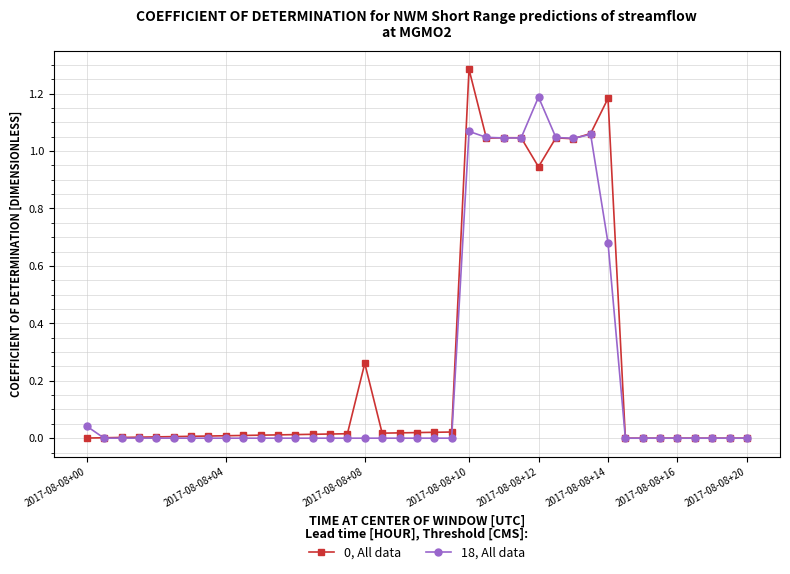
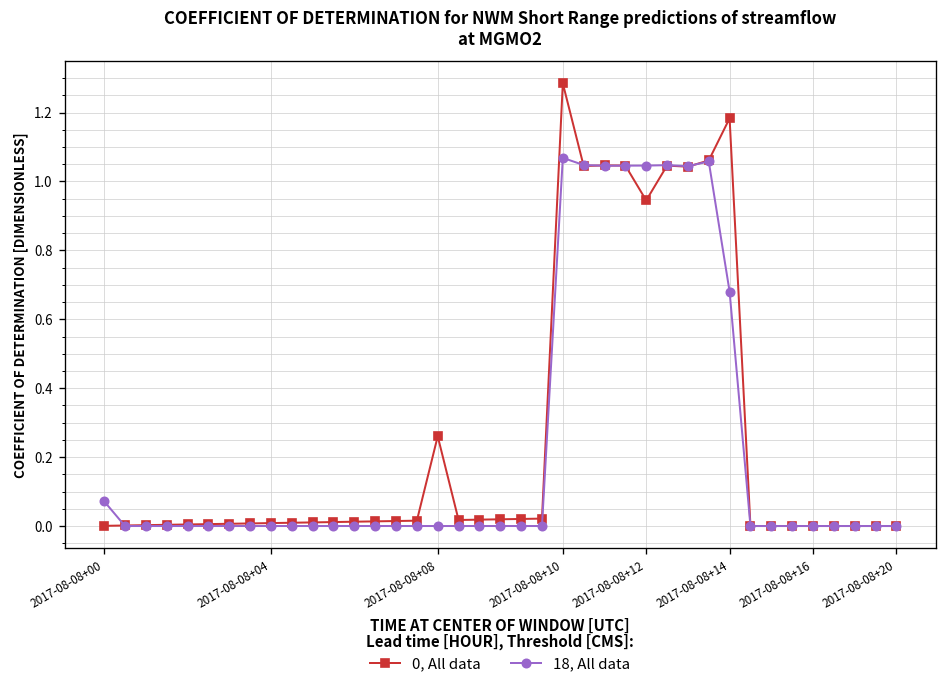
  {
    "0, All data": {
      "2017-08-08+00": 0.00,
      "2017-08-08+08": 0.26,
      "2017-08-08+10": 1.28,
      "2017-08-08+12": 0.94,
      "2017-08-08+14": 1.18
    },
    "18, All data": {
-     "2017-08-08+00": 0.04,
+     "2017-08-08+00": 0.07,
      "2017-08-08+08": 0.00,
      "2017-08-08+10": 1.07,
-     "2017-08-08+12": 1.19,
+     "2017-08-08+12": 1.05,
      "2017-08-08+14": 0.68
    }
  }
